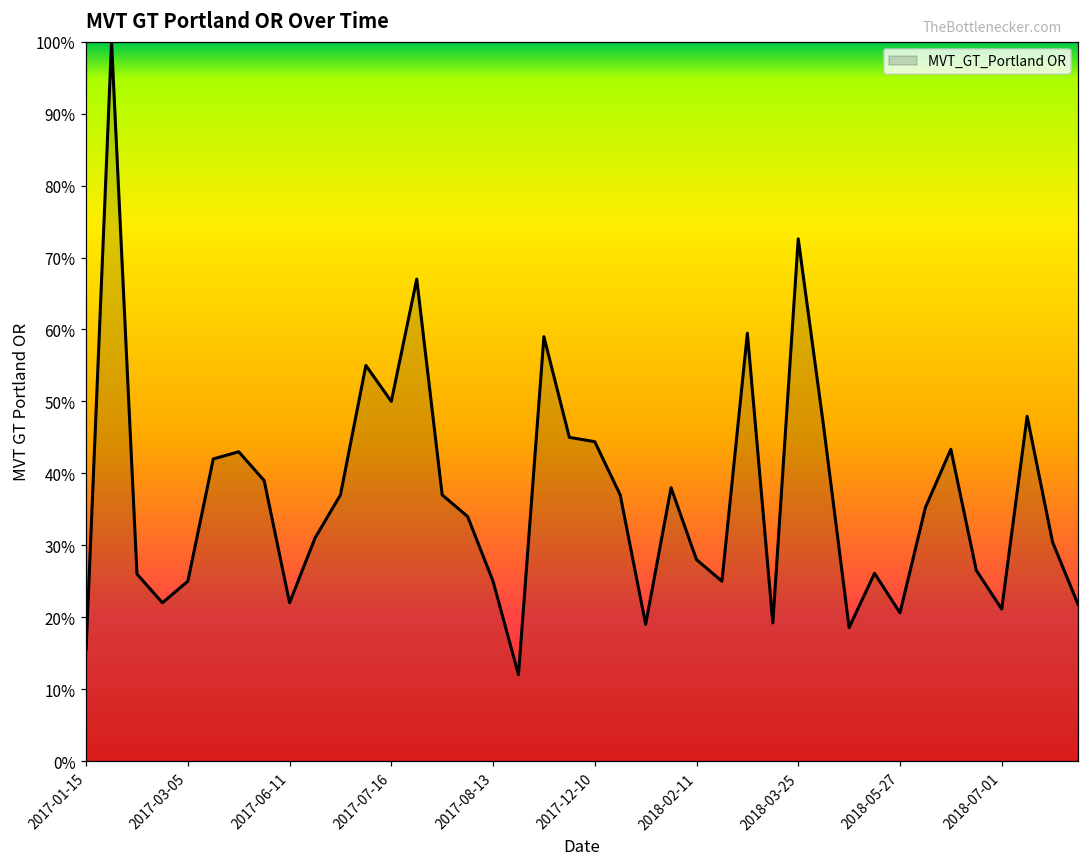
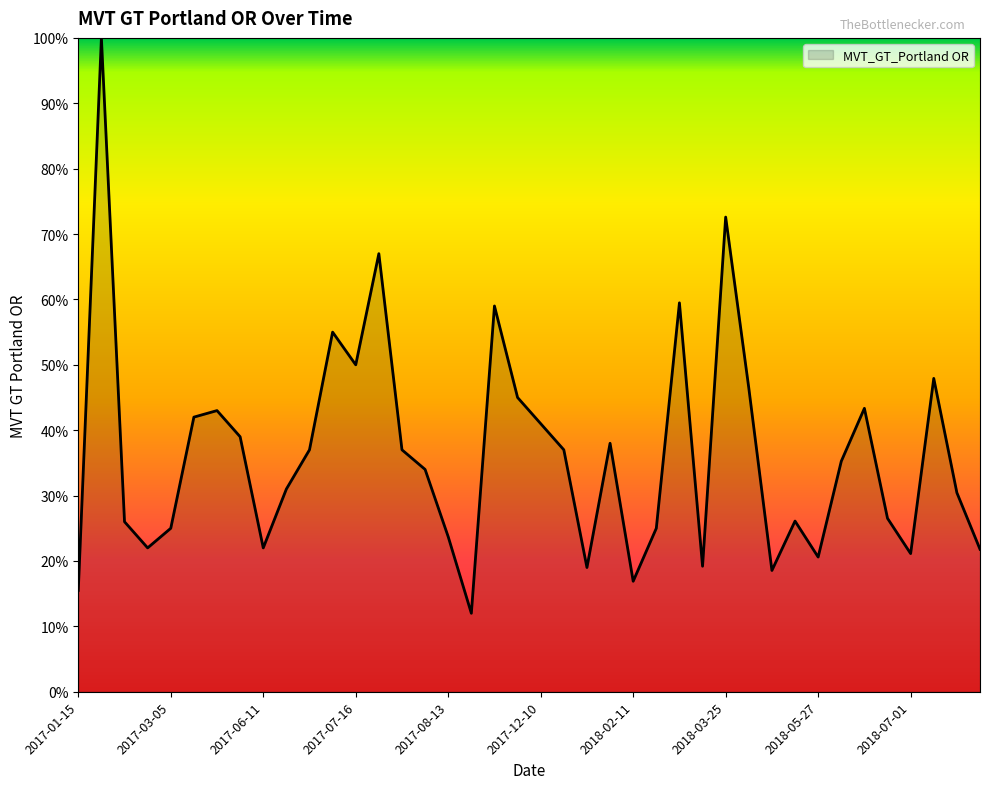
  {
    "2017-01-15": "16%",
    "2017-03-05": "25%",
    "2017-06-11": "22%",
    "2017-07-16": "50%",
-   "2017-08-13": "25%",
-   "2017-12-10": "44%",
-   "2018-02-11": "28%",
+   "2017-08-13": "24%",
+   "2017-12-10": "41%",
+   "2018-02-11": "17%",
    "2018-03-25": "73%",
    "2018-05-27": "21%",
    "2018-07-01": "21%"
  }
